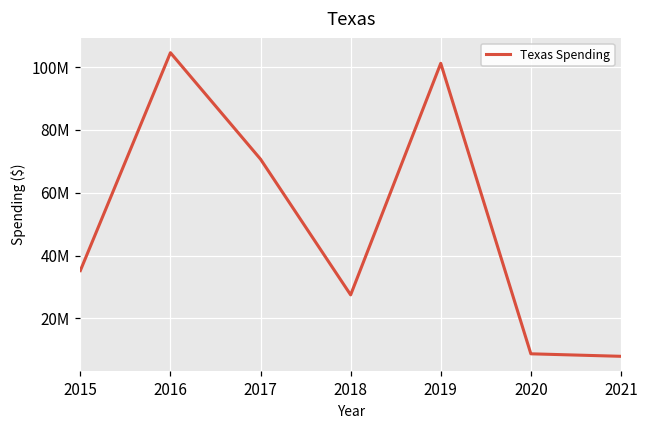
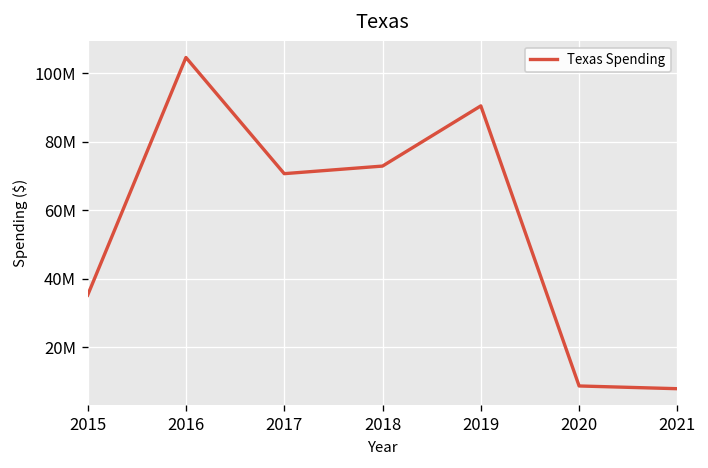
  {
    "2015": 35000000,
    "2016": 105000000,
    "2017": 71000000,
-   "2018": 27000000,
-   "2019": 101000000,
+   "2018": 73000000,
+   "2019": 90000000,
    "2020": 9000000,
    "2021": 8000000
  }
